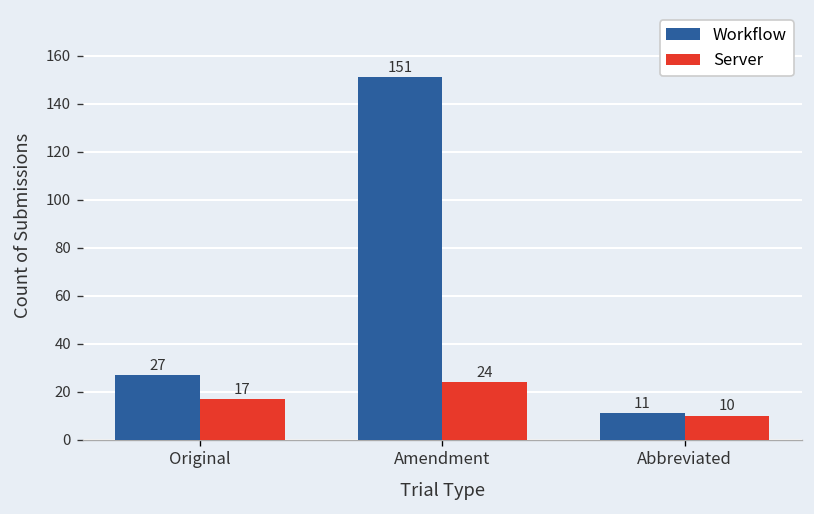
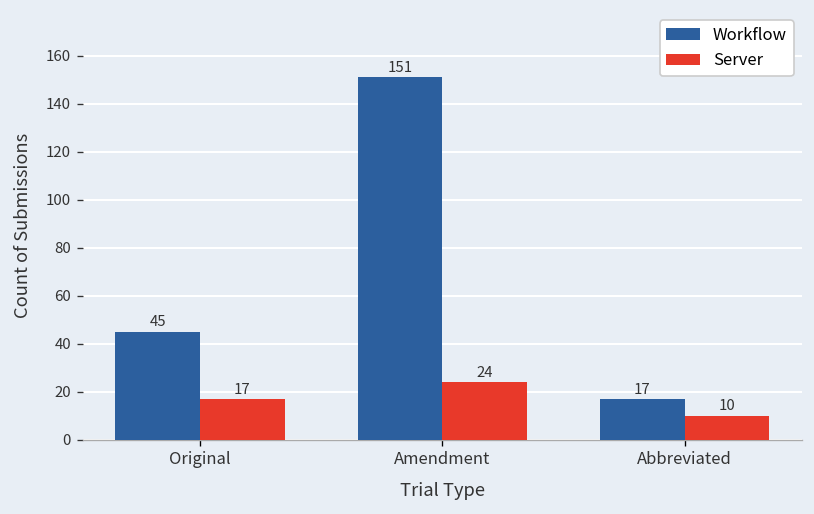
  {
    "Workflow": {
-     "Original": 27,
+     "Original": 45,
      "Amendment": 151,
-     "Abbreviated": 11
+     "Abbreviated": 17
    },
    "Server": {
      "Original": 17,
      "Amendment": 24,
      "Abbreviated": 10
    }
  }
